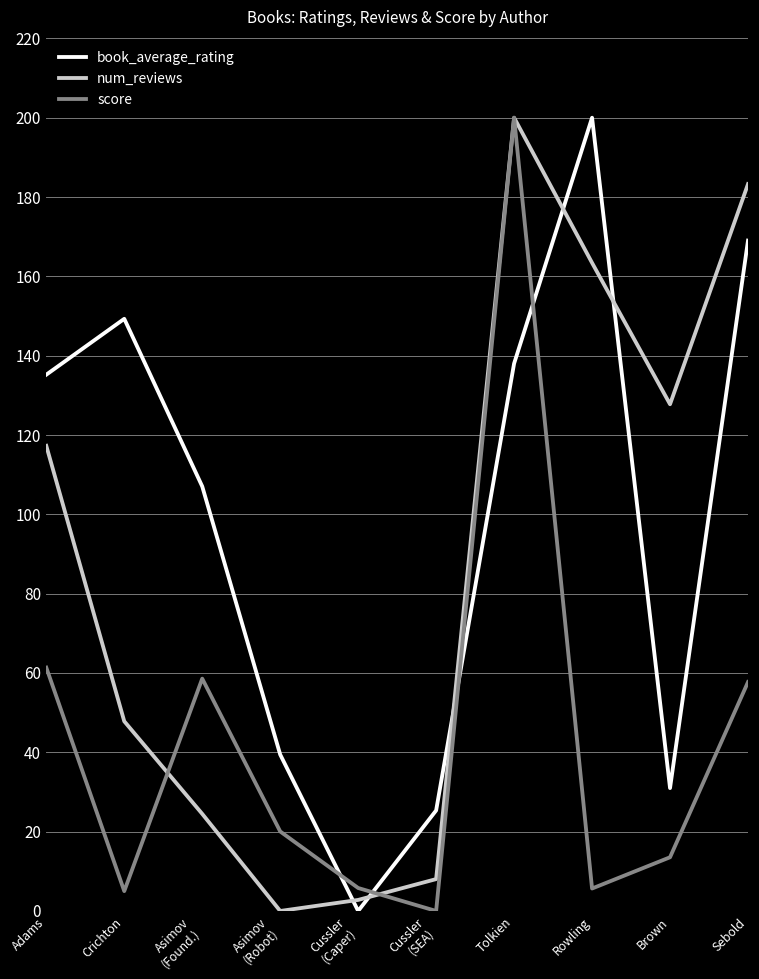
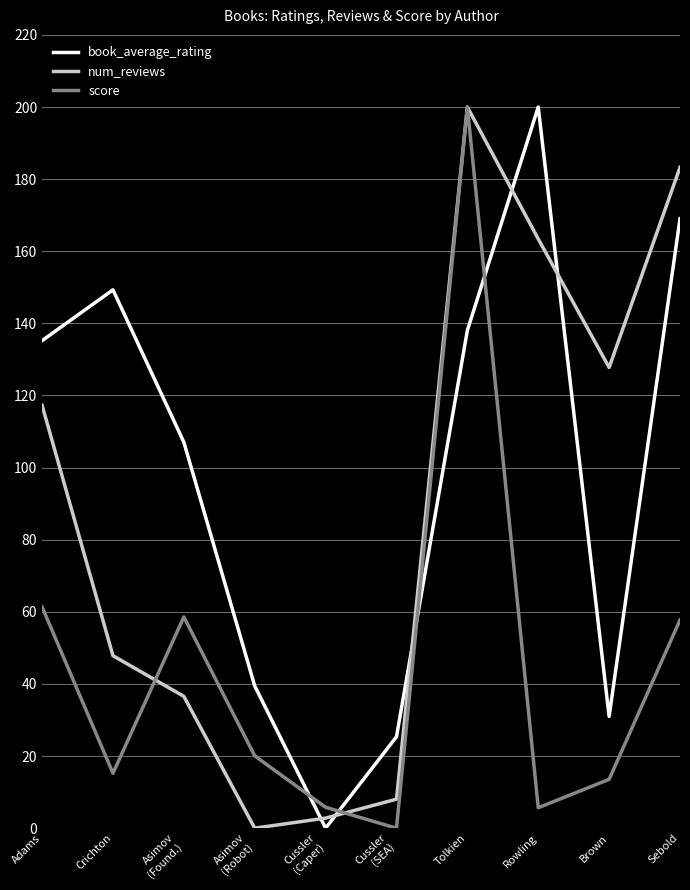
  {
    "book_average_rating": {
      "Adams": 135,
      "Crichton": 149,
      "Asimov (Found.)": 107,
      "Asimov (Robot)": 39,
      "Cussler (Caper)": 0,
      "Cussler (SEA)": 25,
      "Tolkien": 138,
      "Rowling": 200,
      "Brown": 31,
      "Sebold": 169
    },
    "num_reviews": {
      "Adams": 117,
      "Crichton": 48,
-     "Asimov (Found.)": 24,
+     "Asimov (Found.)": 37,
      "Asimov (Robot)": 0,
      "Cussler (Caper)": 3,
      "Cussler (SEA)": 8,
      "Rowling": 163,
      "Brown": 128,
      "Sebold": 183
    },
    "score": {
      "Adams": 61,
-     "Crichton": 5,
+     "Crichton": 15,
      "Asimov (Found.)": 59,
      "Asimov (Robot)": 20,
      "Cussler (Caper)": 6,
      "Cussler (SEA)": 0,
      "Rowling": 6,
      "Brown": 14,
      "Sebold": 58
    }
  }
